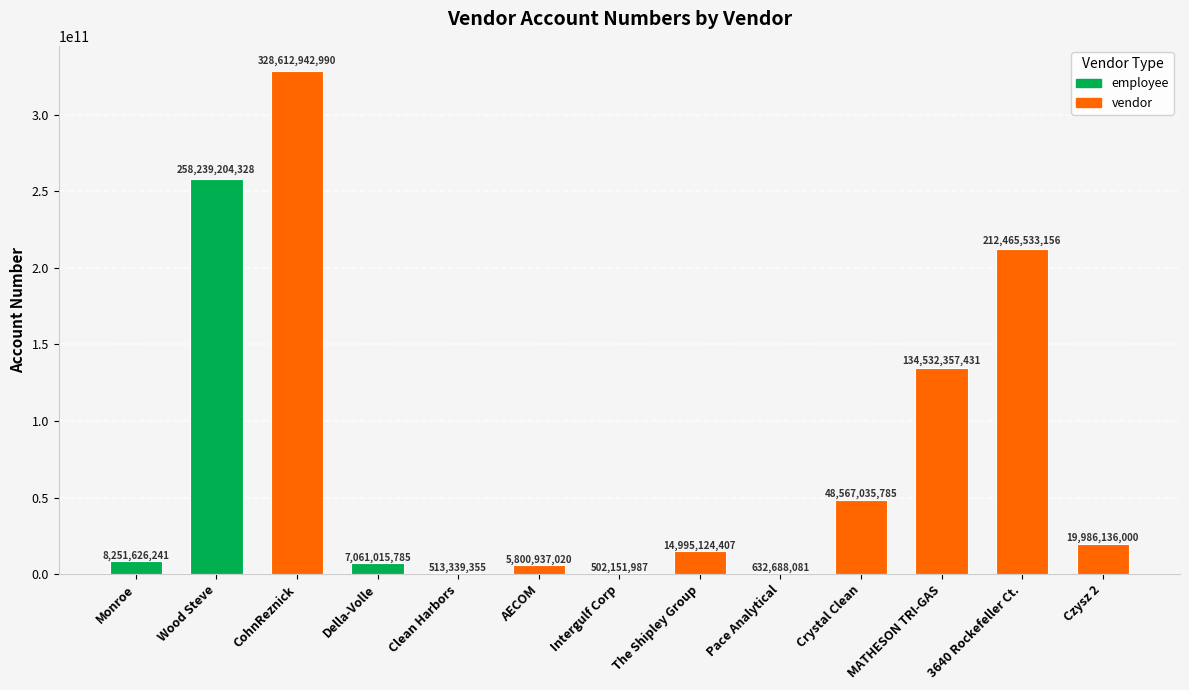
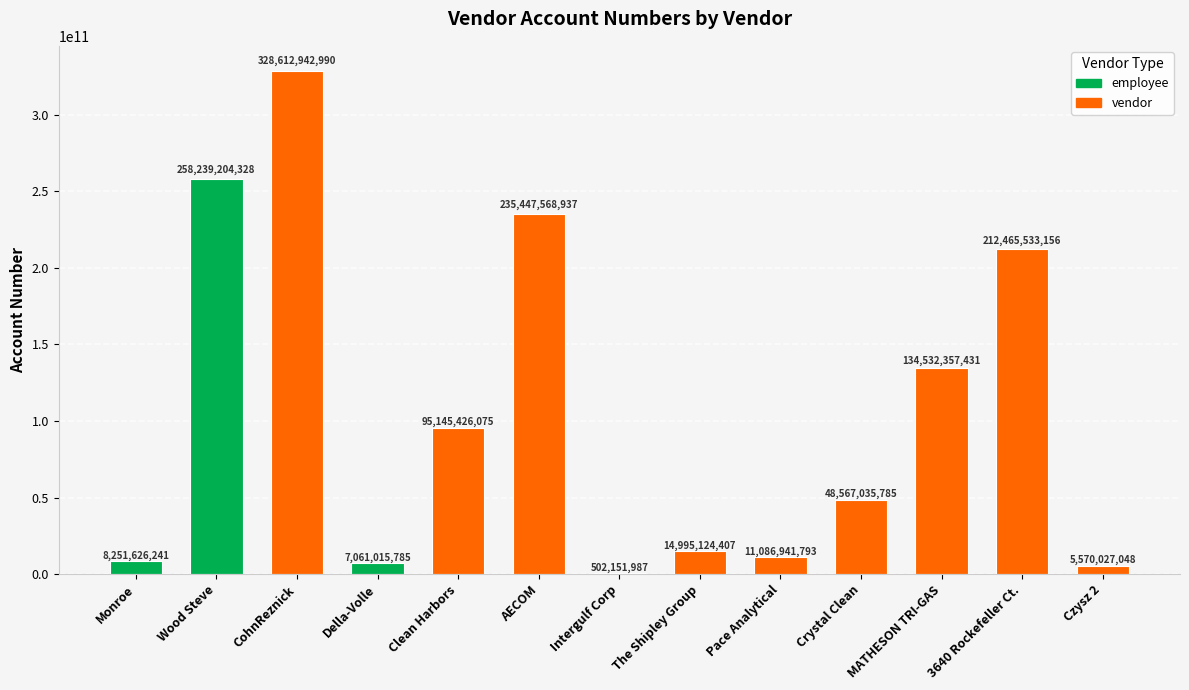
  {
    "Monroe": "8,251,626,241",
    "Wood Steve": "258,239,204,328",
    "CohnReznick": "328,612,942,990",
    "Della-Volle": "7,061,015,785",
-   "Clean Harbors": "513,339,355",
-   "AECOM": "5,800,937,020",
+   "Clean Harbors": "95,145,426,075",
+   "AECOM": "235,447,568,937",
    "Intergulf Corp": "502,151,987",
    "The Shipley Group": "14,995,124,407",
-   "Pace Analytical": "632,688,081",
+   "Pace Analytical": "11,086,941,793",
    "Crystal Clean": "48,567,035,785",
    "MATHESON TRI-GAS": "134,532,357,431",
    "3640 Rockefeller Ct.": "212,465,533,156",
-   "Czysz 2": "19,986,136,000"
+   "Czysz 2": "5,570,027,048"
  }
